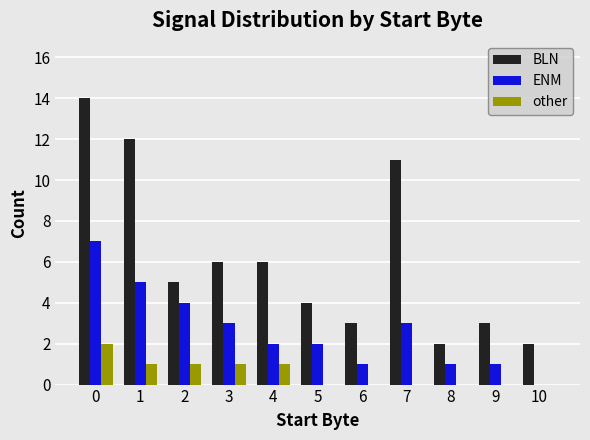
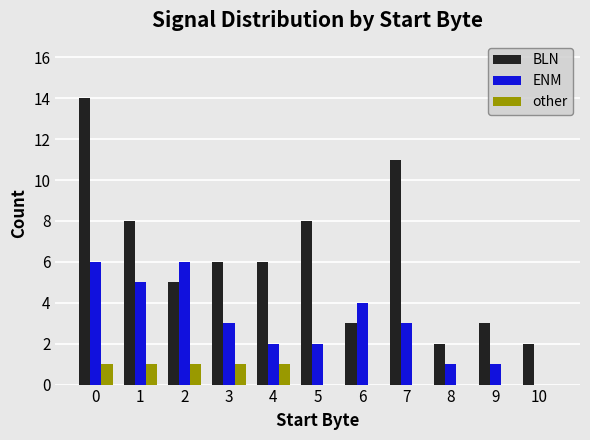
  {
    "BLN": {
      "0": 14,
-     "1": 12,
+     "1": 8,
      "2": 5,
      "3": 6,
      "4": 6,
-     "5": 4,
+     "5": 8,
      "6": 3,
      "7": 11,
      "8": 2,
      "9": 3,
      "10": 2
    },
    "ENM": {
-     "0": 7,
+     "0": 6,
      "1": 5,
-     "2": 4,
+     "2": 6,
      "3": 3,
      "4": 2,
      "5": 2,
-     "6": 1,
+     "6": 4,
      "7": 3,
      "8": 1,
      "9": 1,
      "10": 0
    },
    "other": {
-     "0": 2,
+     "0": 1,
      "1": 1,
      "2": 1,
      "3": 1,
      "4": 1,
      "5": 0,
      "6": 0,
      "7": 0,
      "8": 0,
      "9": 0,
      "10": 0
    }
  }
